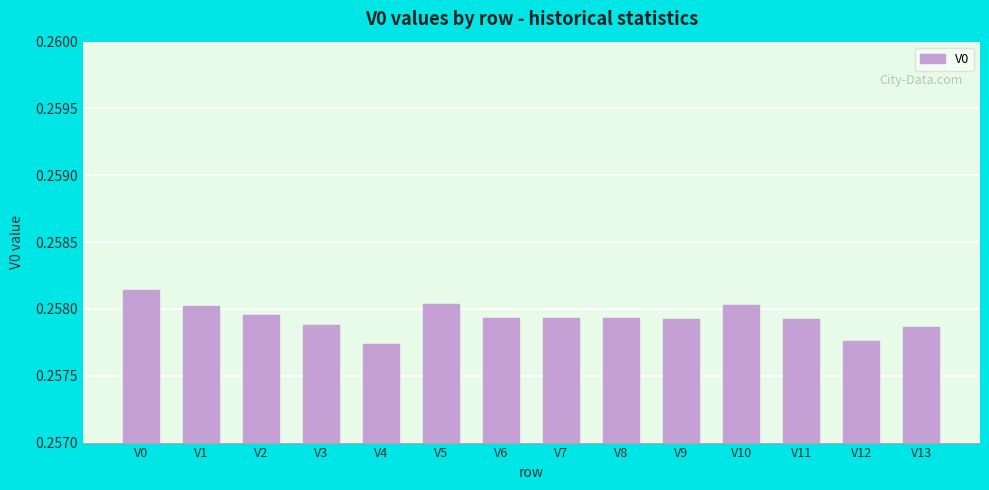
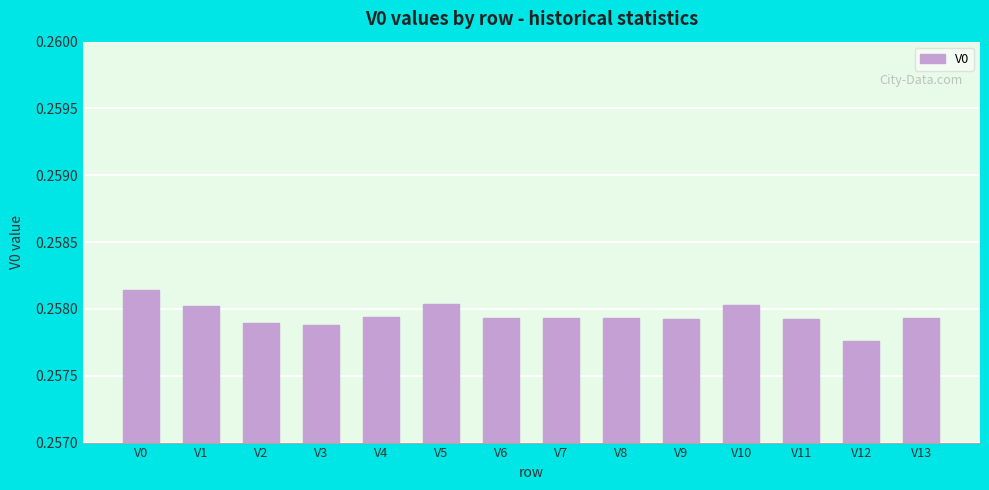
  {
    "V0": 0.25814,
    "V1": 0.25802,
-   "V2": 0.25796,
+   "V2": 0.25790,
    "V3": 0.25788,
-   "V4": 0.25774,
+   "V4": 0.25794,
    "V5": 0.25804,
    "V6": 0.25794,
    "V7": 0.25793,
    "V8": 0.25793,
    "V9": 0.25793,
    "V10": 0.25803,
    "V11": 0.25793,
    "V12": 0.25776,
-   "V13": 0.25787
+   "V13": 0.25793
  }
